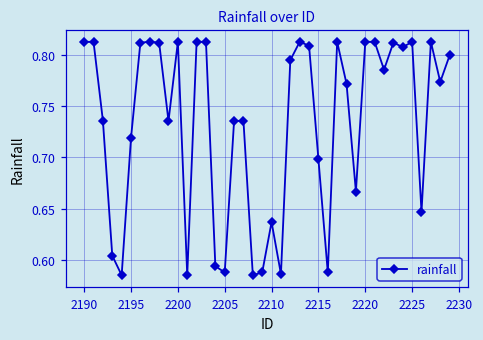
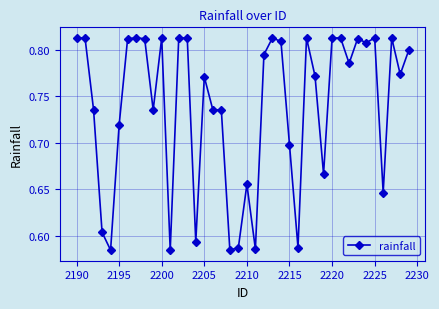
  {
    "2190": 0.81,
    "2195": 0.72,
    "2200": 0.81,
-   "2205": 0.59,
-   "2210": 0.64,
+   "2205": 0.77,
+   "2210": 0.66,
    "2215": 0.70,
    "2220": 0.81,
    "2225": 0.81
  }
